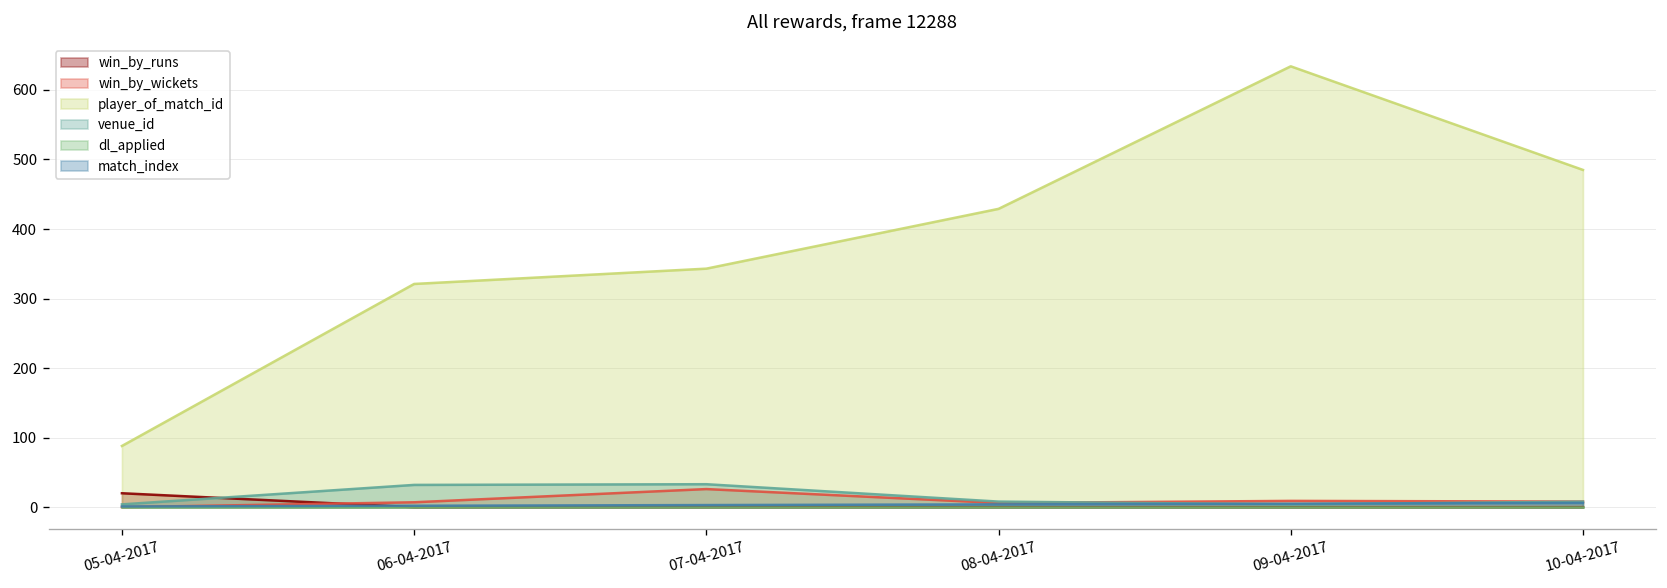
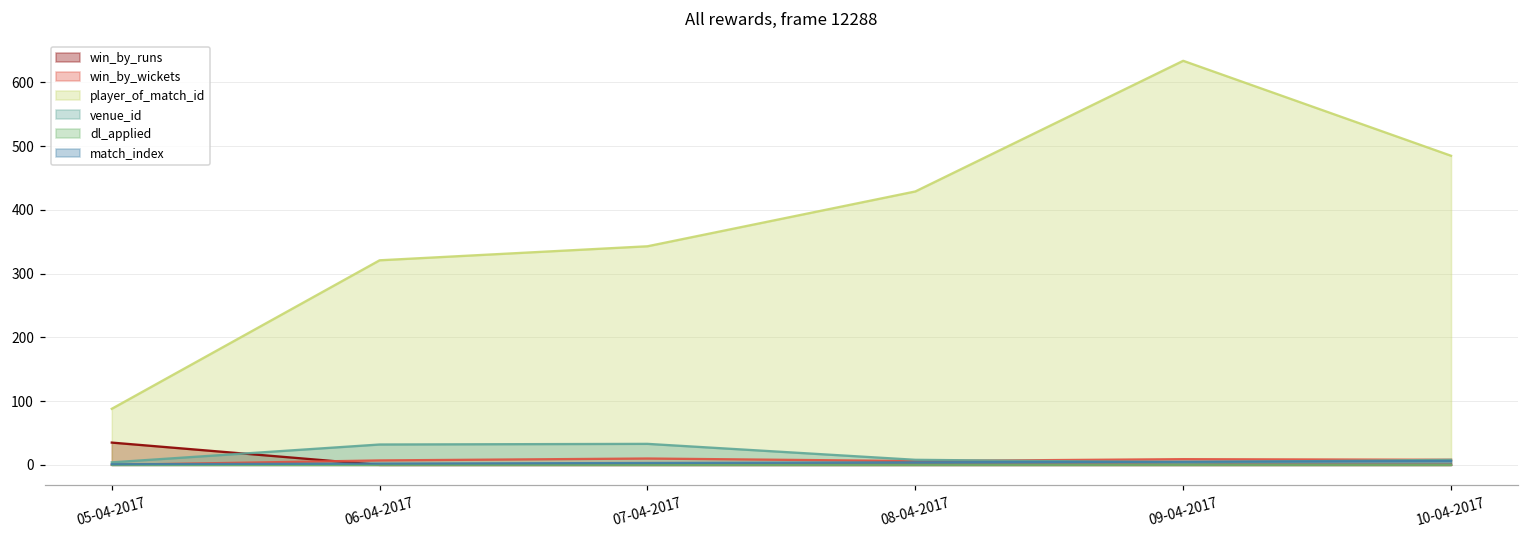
  {
    "win_by_runs": {
-     "05-04-2017": 20
+     "05-04-2017": 40
    },
    "win_by_wickets": {
      "06-04-2017": 10,
-     "07-04-2017": 30
+     "07-04-2017": 10
    }
  }
